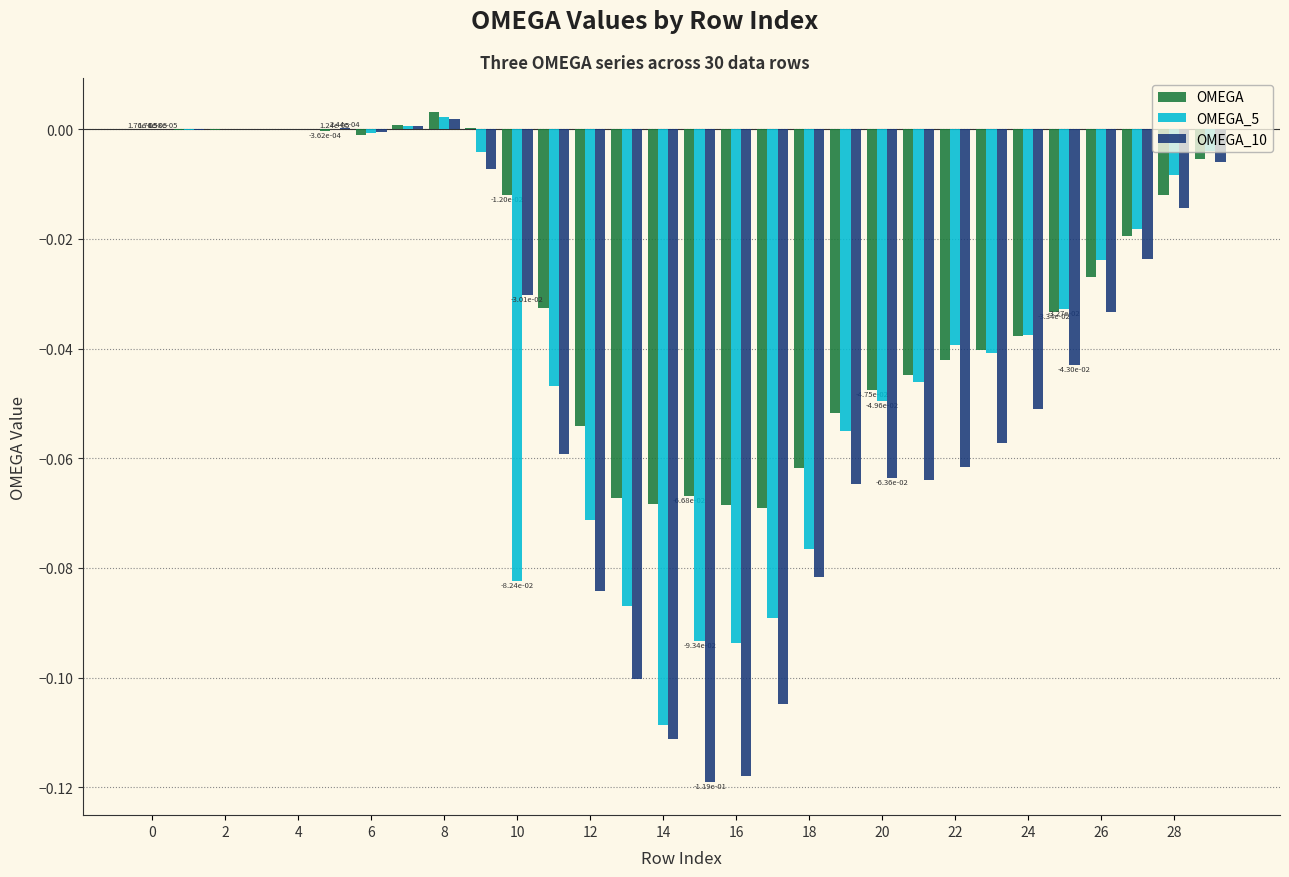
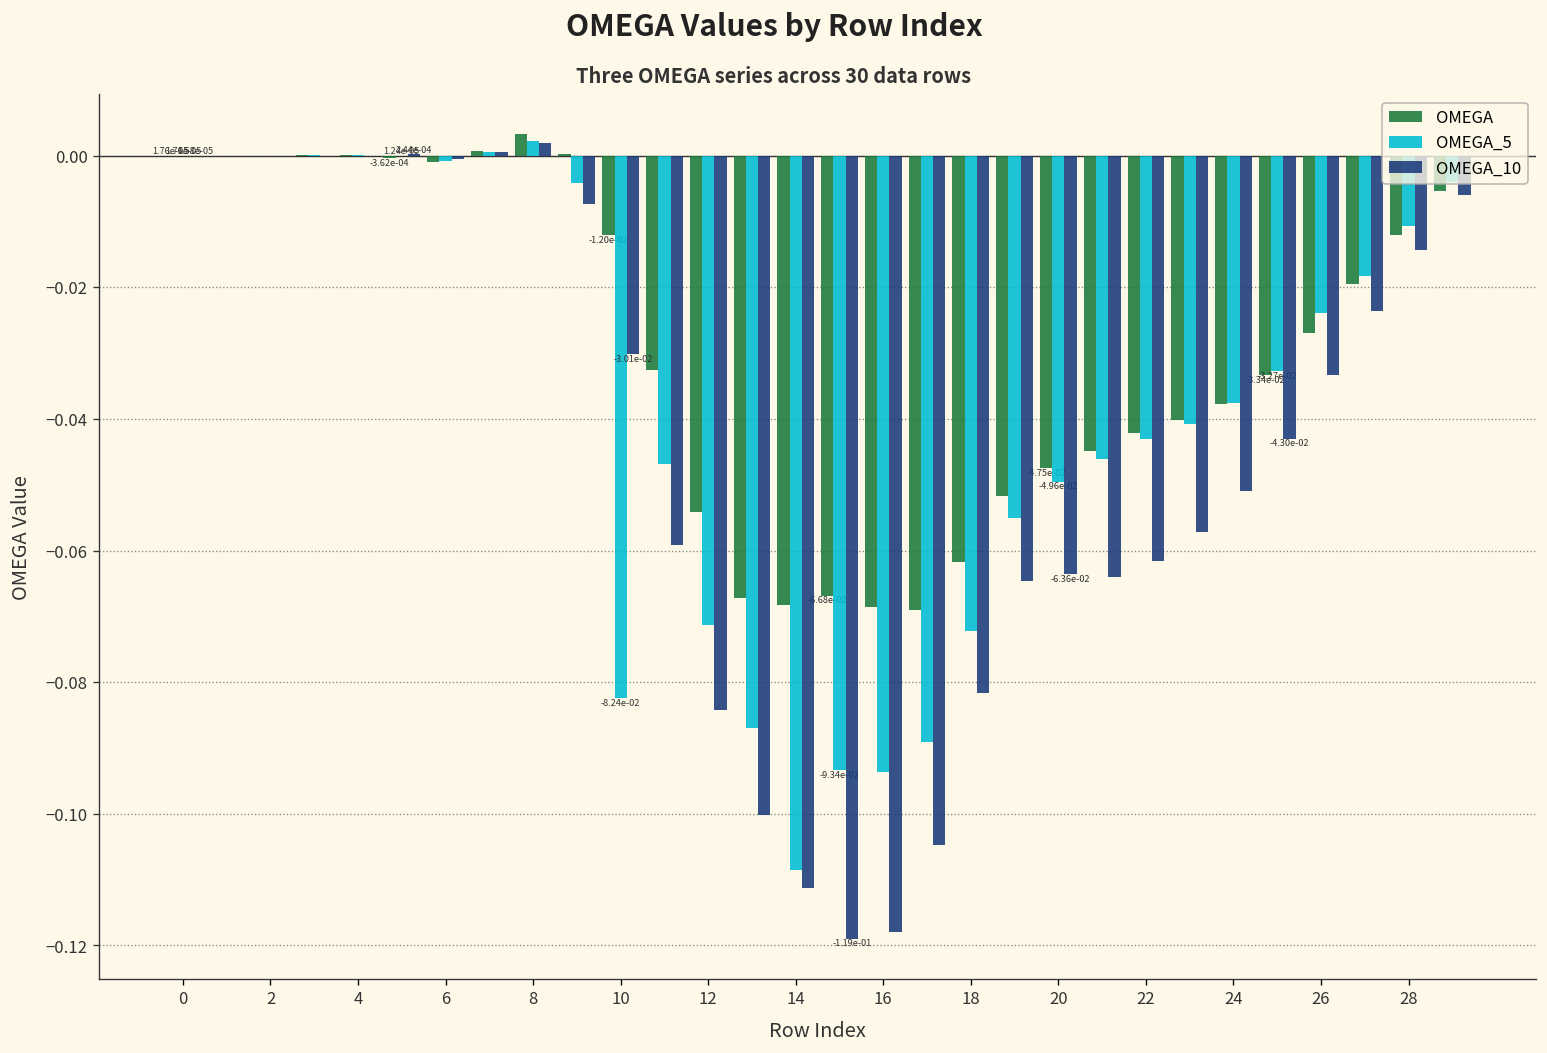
  {
    "OMEGA_5": {
      "8": 0.002,
      "12": -0.071,
      "14": -0.109,
-     "18": -0.077,
-     "22": -0.039,
+     "18": -0.072,
+     "22": -0.043,
      "26": -0.024,
-     "28": -0.008
+     "28": -0.011
    }
  }
